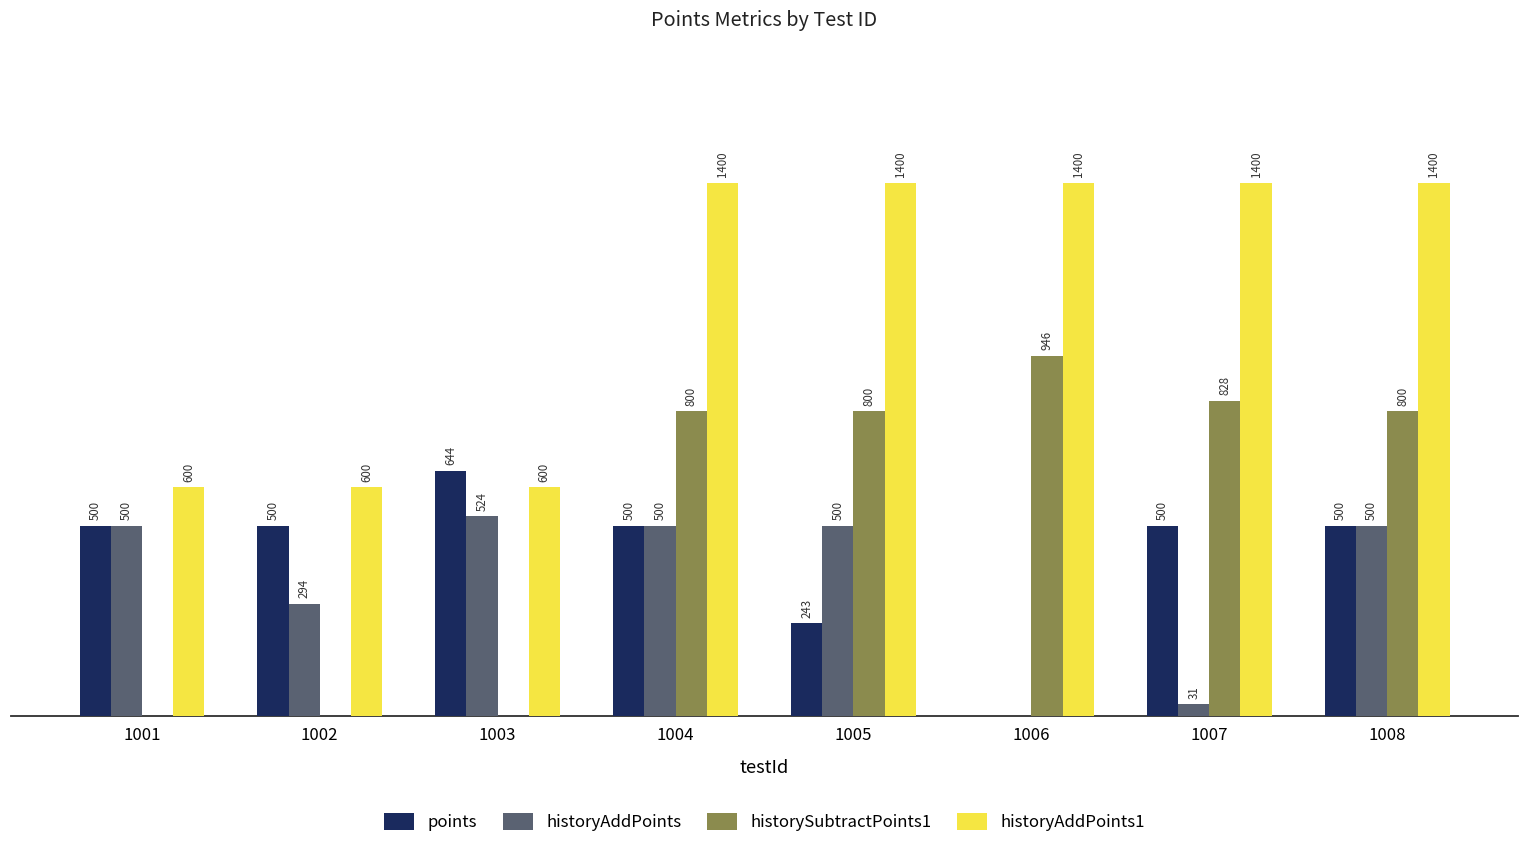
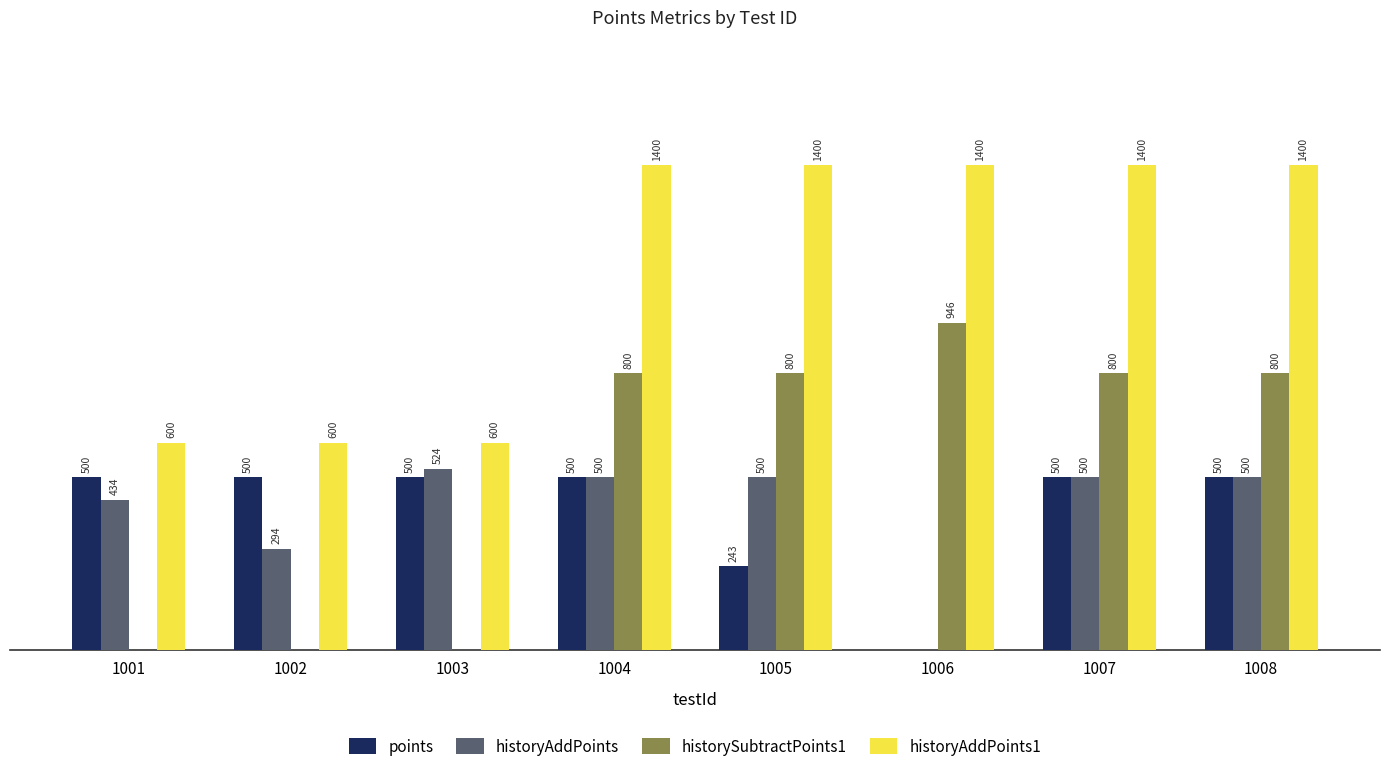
  {
    "points": {
      "1001": 500,
      "1002": 500,
-     "1003": 644,
+     "1003": 500,
      "1004": 500,
      "1005": 243,
      "1007": 500,
      "1008": 500
    },
    "historyAddPoints": {
-     "1001": 500,
+     "1001": 434,
      "1002": 294,
      "1003": 524,
      "1004": 500,
      "1005": 500,
-     "1007": 31,
+     "1007": 500,
      "1008": 500
    },
    "historySubtractPoints1": {
      "1004": 800,
      "1005": 800,
      "1006": 946,
-     "1007": 828,
+     "1007": 800,
      "1008": 800
    },
    "historyAddPoints1": {
      "1001": 600,
      "1002": 600,
      "1003": 600,
      "1004": 1400,
      "1005": 1400,
      "1006": 1400,
      "1007": 1400,
      "1008": 1400
    }
  }
